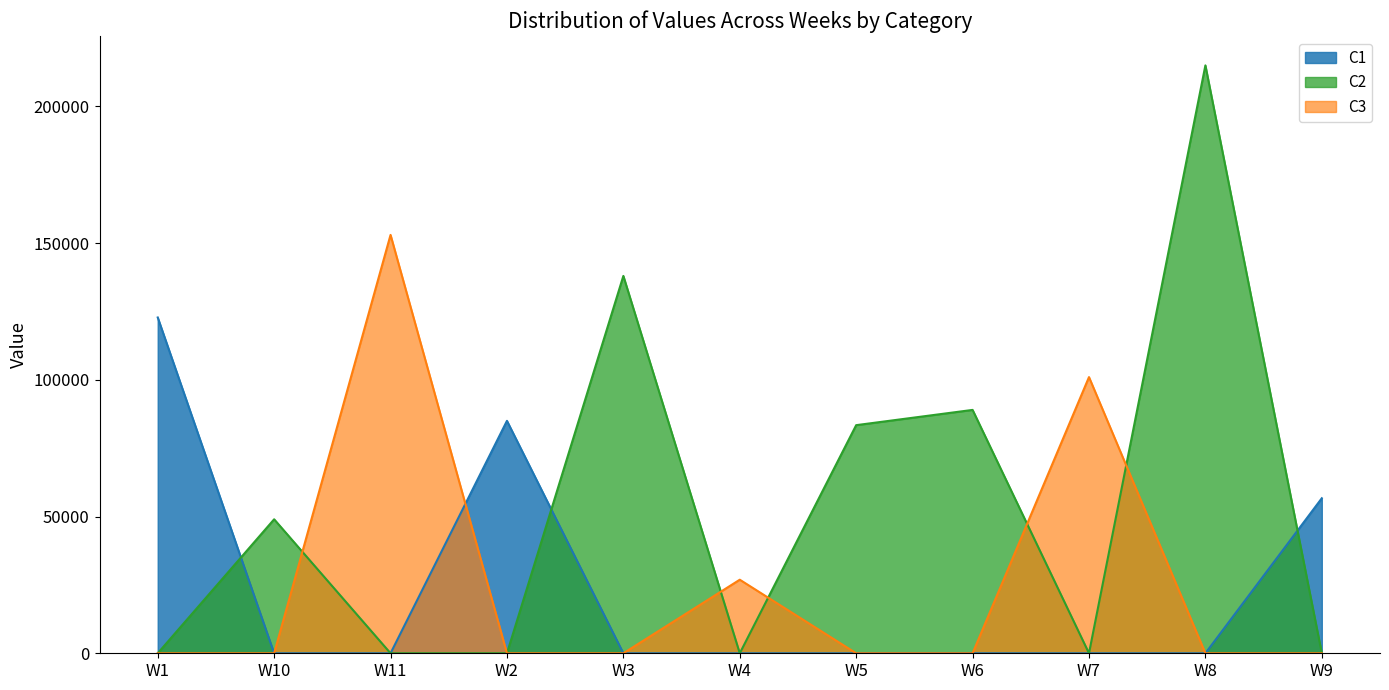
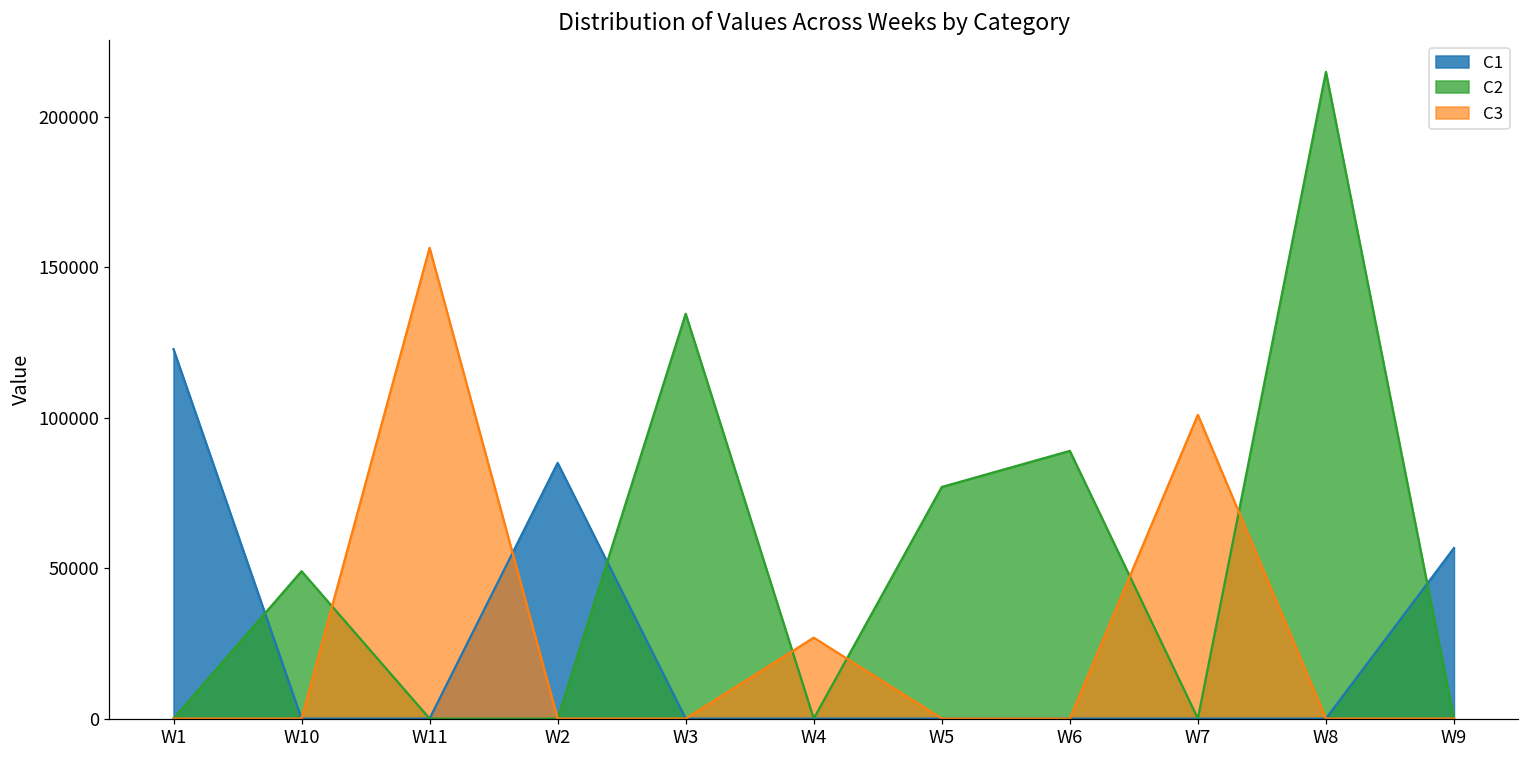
  {
    "C1": {
      "W1": 123000,
      "W2": 85000,
      "W9": 57000
    },
    "C2": {
      "W10": 49000,
-     "W3": 138000,
-     "W5": 83000,
+     "W3": 135000,
+     "W5": 77000,
      "W6": 89000,
      "W8": 215000
    },
    "C3": {
-     "W11": 153000,
+     "W11": 157000,
      "W4": 27000,
      "W7": 101000
    }
  }
